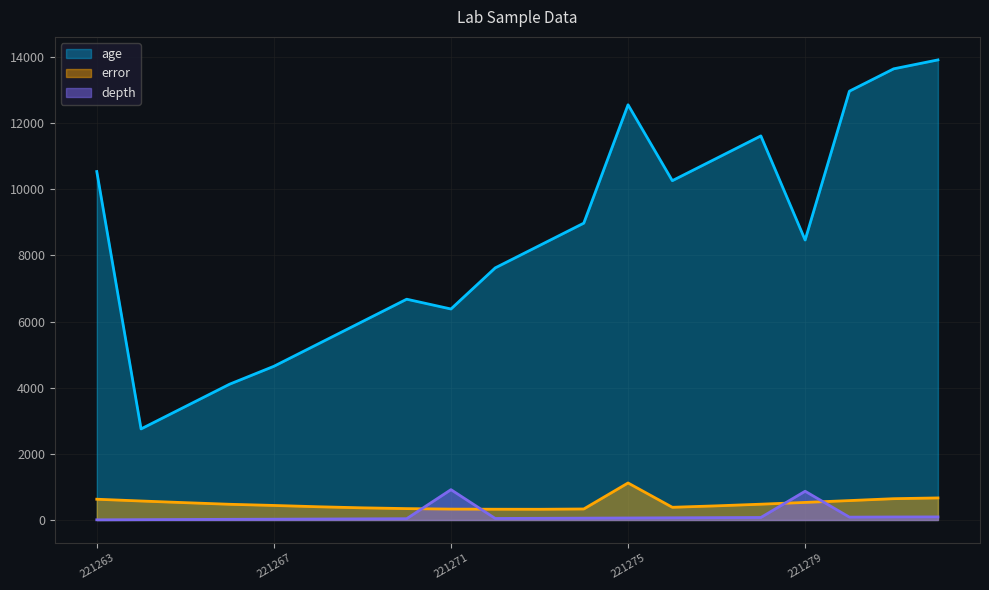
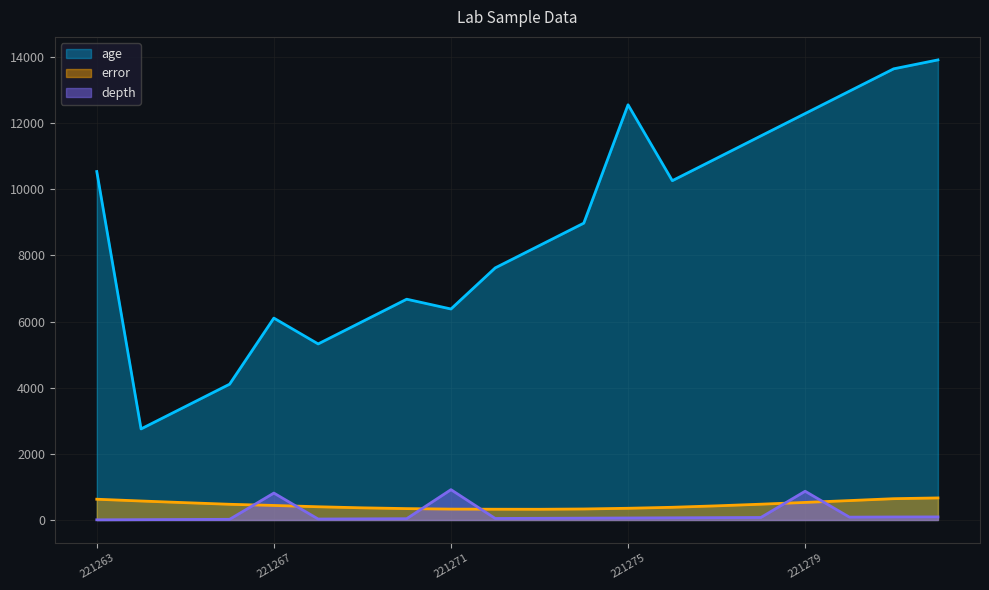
  {
    "age": {
      "221263": 10500,
-     "221267": 4600,
+     "221267": 6100,
      "221271": 6400,
      "221275": 12600,
-     "221279": 8500
+     "221279": 12300
    },
    "error": {
      "221263": 600,
      "221267": 400,
      "221271": 300,
-     "221275": 1100,
+     "221275": 400,
      "221279": 500
    },
    "depth": {
      "221263": 0,
-     "221267": 0,
+     "221267": 800,
      "221271": 900,
      "221275": 100,
      "221279": 900
    }
  }
